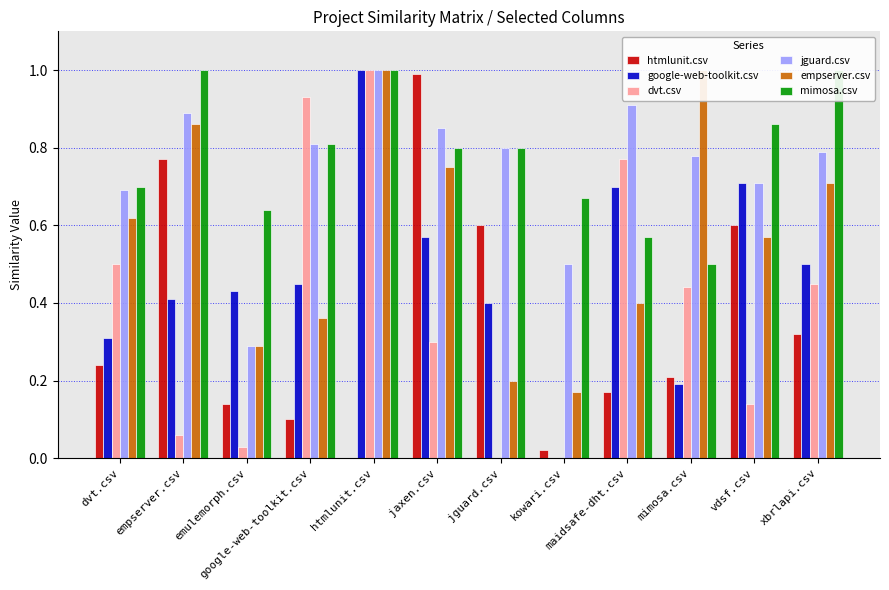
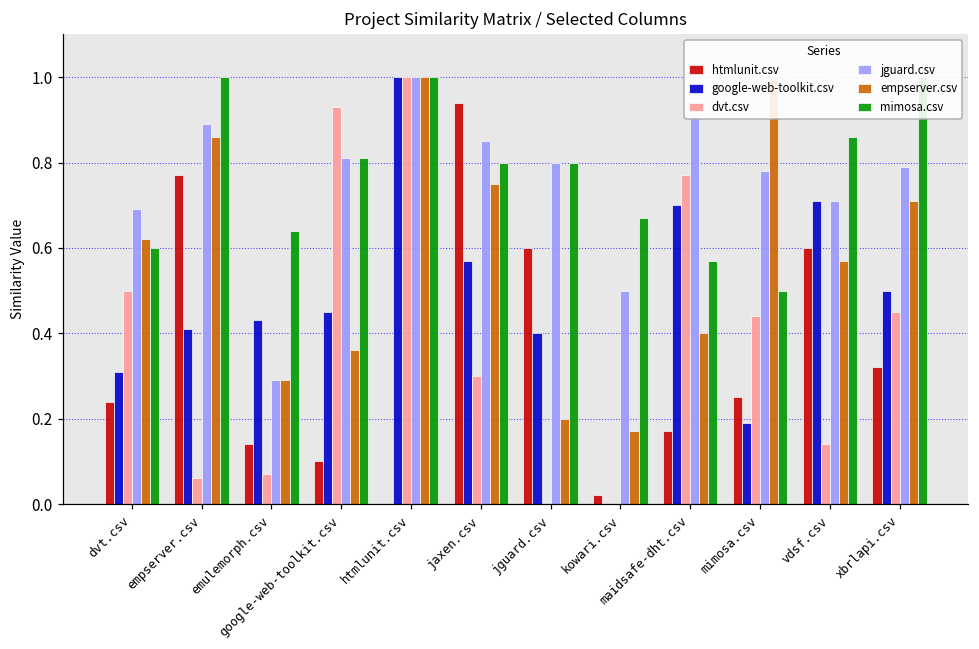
  {
    "htmlunit.csv": {
      "dvt.csv": 0.24,
      "empserver.csv": 0.77,
      "emulemorph.csv": 0.14,
      "google-web-toolkit.csv": 0.10,
      "htmlunit.csv": 0.00,
-     "jaxen.csv": 0.99,
+     "jaxen.csv": 0.94,
      "jguard.csv": 0.60,
      "kowari.csv": 0.02,
      "maidsafe-dht.csv": 0.17,
-     "mimosa.csv": 0.21,
+     "mimosa.csv": 0.25,
      "vdsf.csv": 0.60,
      "xbrlapi.csv": 0.32
    },
    "google-web-toolkit.csv": {
      "dvt.csv": 0.31,
      "empserver.csv": 0.41,
      "emulemorph.csv": 0.43,
      "google-web-toolkit.csv": 0.45,
      "htmlunit.csv": 1.00,
      "jaxen.csv": 0.57,
      "jguard.csv": 0.40,
      "kowari.csv": 0.00,
      "maidsafe-dht.csv": 0.70,
      "mimosa.csv": 0.19,
      "vdsf.csv": 0.71,
      "xbrlapi.csv": 0.50
    },
    "dvt.csv": {
      "dvt.csv": 0.50,
      "empserver.csv": 0.06,
-     "emulemorph.csv": 0.03,
+     "emulemorph.csv": 0.07,
      "google-web-toolkit.csv": 0.93,
      "htmlunit.csv": 1.00,
      "jaxen.csv": 0.30,
      "jguard.csv": 0.00,
      "kowari.csv": 0.00,
      "maidsafe-dht.csv": 0.77,
      "mimosa.csv": 0.44,
      "vdsf.csv": 0.14,
      "xbrlapi.csv": 0.45
    },
    "jguard.csv": {
      "dvt.csv": 0.69,
      "empserver.csv": 0.89,
      "emulemorph.csv": 0.29,
      "google-web-toolkit.csv": 0.81,
      "htmlunit.csv": 1.00,
      "jaxen.csv": 0.85,
      "jguard.csv": 0.80,
      "kowari.csv": 0.50,
      "maidsafe-dht.csv": 0.91,
      "mimosa.csv": 0.78,
      "vdsf.csv": 0.71,
      "xbrlapi.csv": 0.79
    },
    "empserver.csv": {
      "dvt.csv": 0.62,
      "empserver.csv": 0.86,
      "emulemorph.csv": 0.29,
      "google-web-toolkit.csv": 0.36,
      "htmlunit.csv": 1.00,
      "jaxen.csv": 0.75,
      "jguard.csv": 0.20,
      "kowari.csv": 0.17,
      "maidsafe-dht.csv": 0.40,
      "vdsf.csv": 0.57,
      "xbrlapi.csv": 0.71
    },
    "mimosa.csv": {
-     "dvt.csv": 0.7,
+     "dvt.csv": 0.6,
      "empserver.csv": 1.0,
      "emulemorph.csv": 0.64,
      "google-web-toolkit.csv": 0.81,
      "htmlunit.csv": 1.0,
      "jaxen.csv": 0.8,
      "jguard.csv": 0.8,
      "kowari.csv": 0.67,
      "maidsafe-dht.csv": 0.57,
      "mimosa.csv": 0.5,
      "vdsf.csv": 0.86
    }
  }
